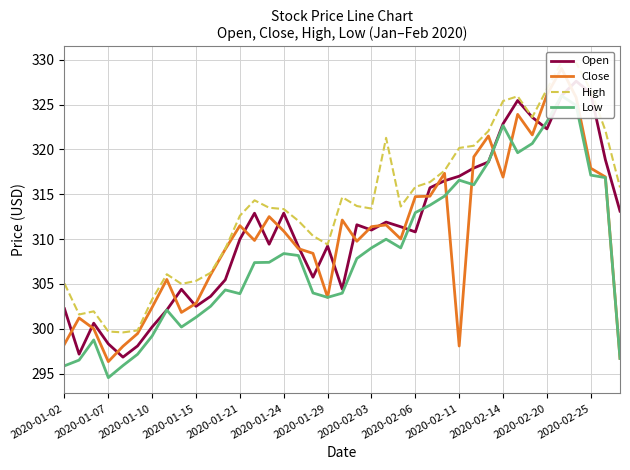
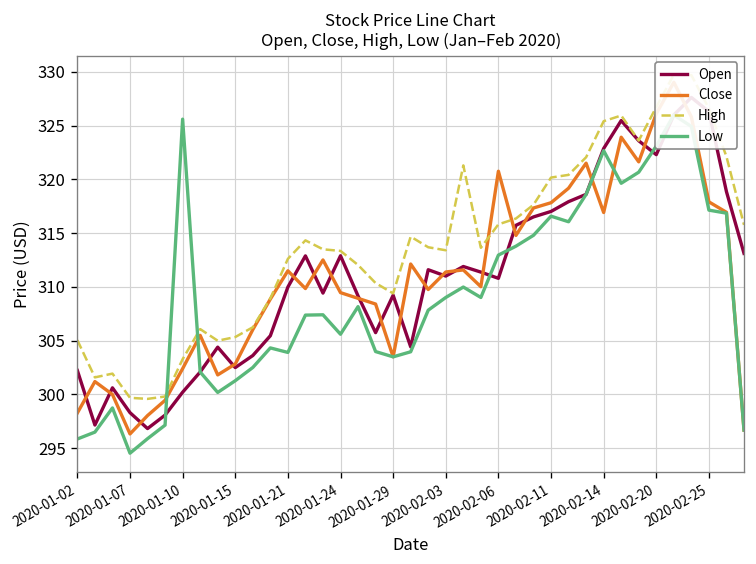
  {
    "Open": {
      "2020-01-02": 302,
      "2020-01-07": 298,
      "2020-01-10": 300,
      "2020-01-15": 303,
      "2020-01-21": 310,
      "2020-01-24": 313,
      "2020-02-03": 311,
      "2020-02-06": 311,
      "2020-02-11": 317,
      "2020-02-20": 322
    },
    "Close": {
      "2020-01-02": 298,
      "2020-01-07": 296,
      "2020-01-10": 302,
      "2020-01-15": 303,
      "2020-01-21": 312,
-     "2020-01-24": 311,
+     "2020-01-24": 309,
      "2020-02-03": 311,
-     "2020-02-06": 315,
-     "2020-02-11": 298,
+     "2020-02-06": 321,
+     "2020-02-11": 318,
      "2020-02-14": 317,
      "2020-02-25": 318
    },
    "High": {
      "2020-01-02": 305,
      "2020-01-07": 300,
      "2020-01-10": 303,
      "2020-01-15": 305,
      "2020-01-21": 313,
      "2020-01-24": 313,
      "2020-02-03": 313,
      "2020-02-06": 316,
      "2020-02-11": 320,
      "2020-02-14": 325
    },
    "Low": {
      "2020-01-02": 296,
      "2020-01-07": 295,
-     "2020-01-10": 299,
+     "2020-01-10": 326,
      "2020-01-15": 301,
      "2020-01-21": 304,
-     "2020-01-24": 308,
+     "2020-01-24": 306,
      "2020-02-03": 309,
      "2020-02-06": 313,
      "2020-02-11": 317,
      "2020-02-20": 323,
      "2020-02-25": 317
    }
  }
